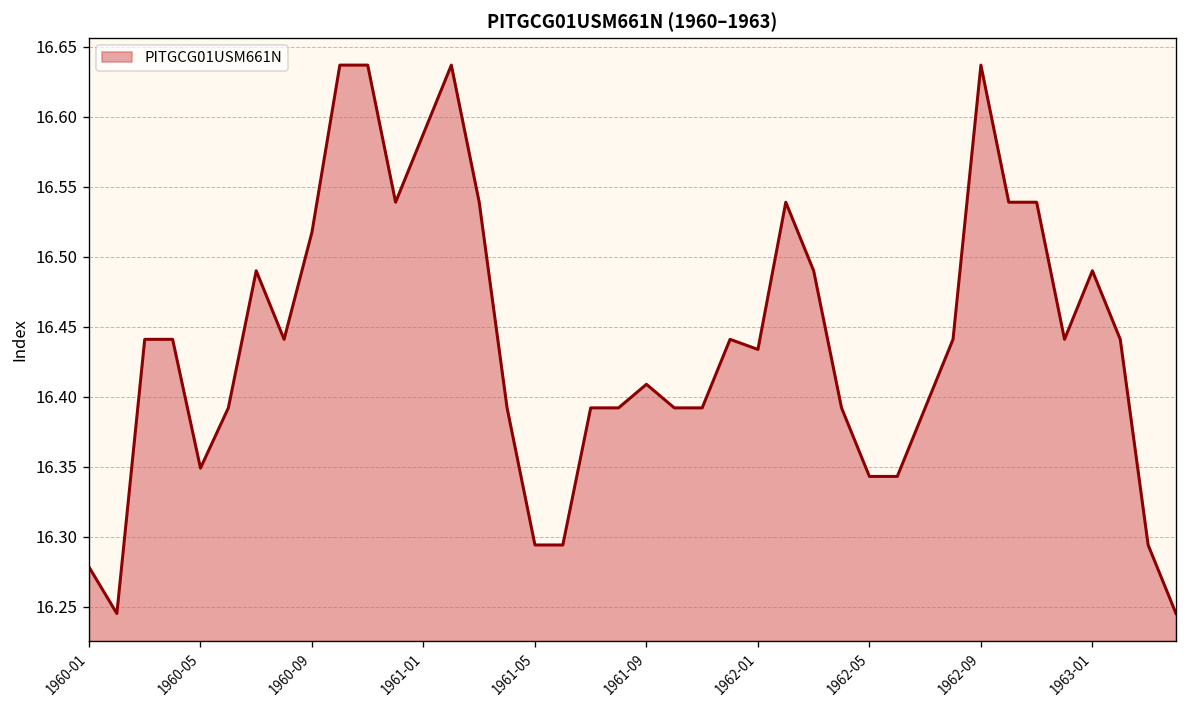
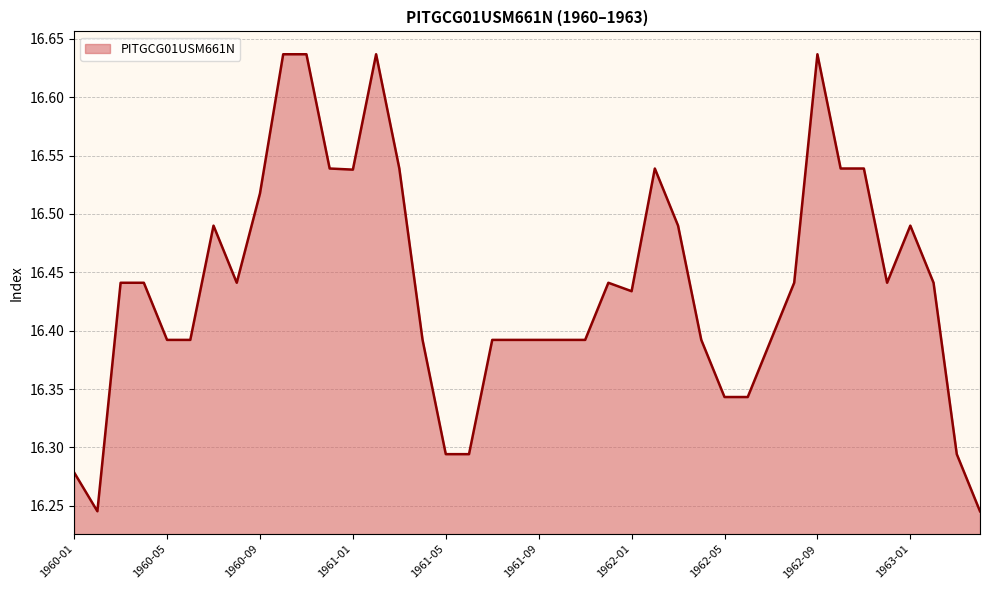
  {
    "1960-01": 16.279,
-   "1960-05": 16.349,
+   "1960-05": 16.392,
    "1960-09": 16.518,
-   "1961-01": 16.588,
+   "1961-01": 16.538,
    "1961-05": 16.294,
-   "1961-09": 16.409,
+   "1961-09": 16.392,
    "1962-01": 16.434,
    "1962-05": 16.343,
    "1962-09": 16.637,
    "1963-01": 16.490
  }
